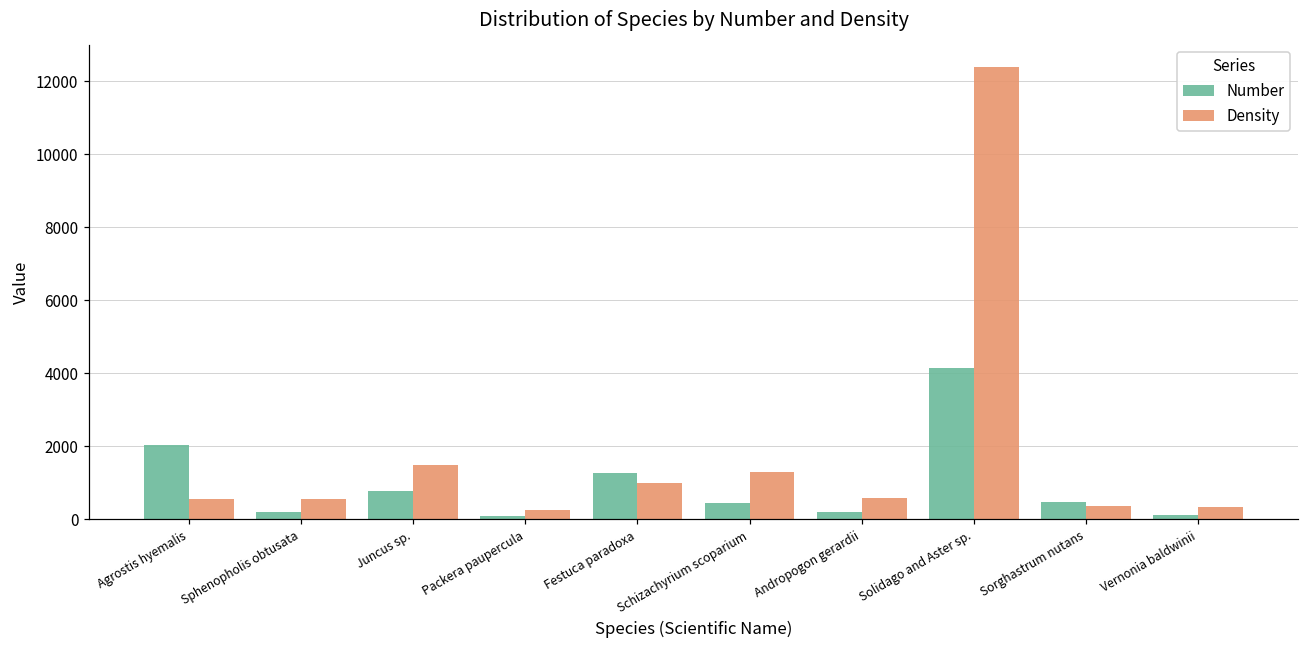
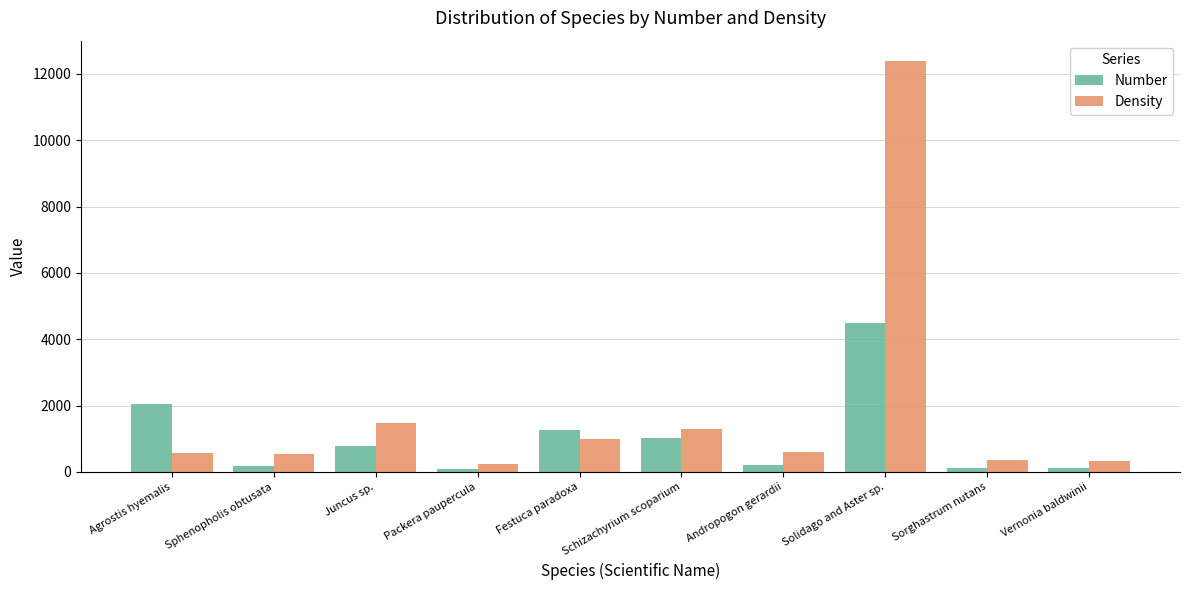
  {
    "Number": {
      "Agrostis hyemalis": 2000,
      "Sphenopholis obtusata": 200,
      "Juncus sp.": 800,
      "Packera paupercula": 100,
      "Festuca paradoxa": 1300,
-     "Schizachyrium scoparium": 400,
+     "Schizachyrium scoparium": 1000,
      "Andropogon gerardii": 200,
-     "Solidago and Aster sp.": 4100,
-     "Sorghastrum nutans": 500,
+     "Solidago and Aster sp.": 4500,
+     "Sorghastrum nutans": 100,
      "Vernonia baldwinii": 100
    },
    "Density": {
      "Agrostis hyemalis": 600,
      "Sphenopholis obtusata": 500,
      "Juncus sp.": 1500,
      "Packera paupercula": 200,
      "Festuca paradoxa": 1000,
      "Schizachyrium scoparium": 1300,
      "Andropogon gerardii": 600,
      "Solidago and Aster sp.": 12400,
      "Sorghastrum nutans": 400,
      "Vernonia baldwinii": 300
    }
  }
